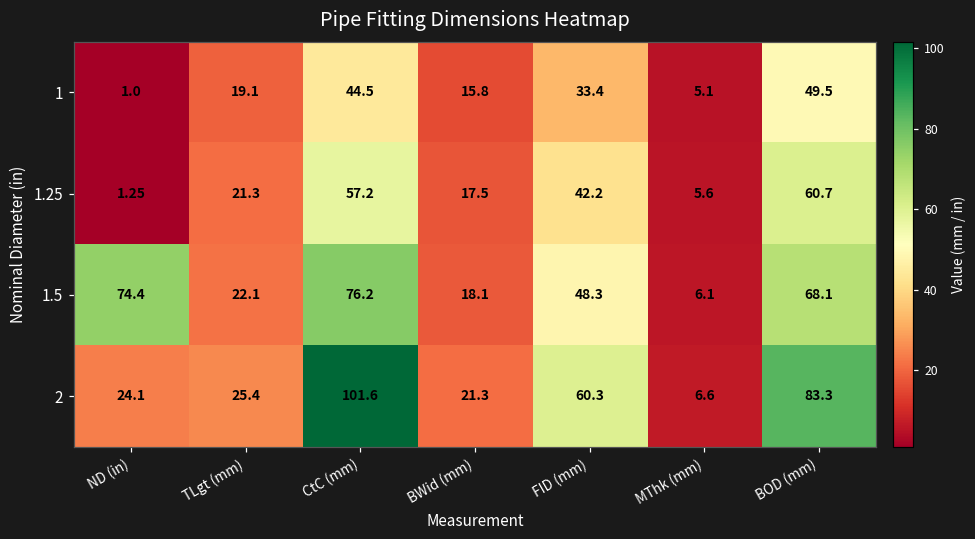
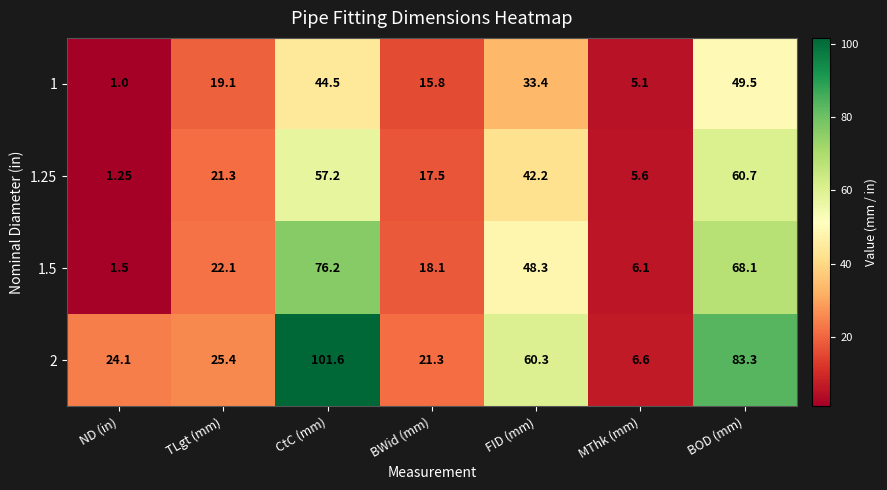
  {
    "1": {
      "ND (in)": 1.0,
      "TLgt (mm)": 19.1,
      "CtC (mm)": 44.5,
      "BWid (mm)": 15.8,
      "FID (mm)": 33.4,
      "MThk (mm)": 5.1,
      "BOD (mm)": 49.5
    },
    "1.25": {
      "ND (in)": 1.25,
      "TLgt (mm)": 21.3,
      "CtC (mm)": 57.2,
      "BWid (mm)": 17.5,
      "FID (mm)": 42.2,
      "MThk (mm)": 5.6,
      "BOD (mm)": 60.7
    },
    "1.5": {
-     "ND (in)": 74.4,
+     "ND (in)": 1.5,
      "TLgt (mm)": 22.1,
      "CtC (mm)": 76.2,
      "BWid (mm)": 18.1,
      "FID (mm)": 48.3,
      "MThk (mm)": 6.1,
      "BOD (mm)": 68.1
    },
    "2": {
      "ND (in)": 24.1,
      "TLgt (mm)": 25.4,
      "CtC (mm)": 101.6,
      "BWid (mm)": 21.3,
      "FID (mm)": 60.3,
      "MThk (mm)": 6.6,
      "BOD (mm)": 83.3
    }
  }
